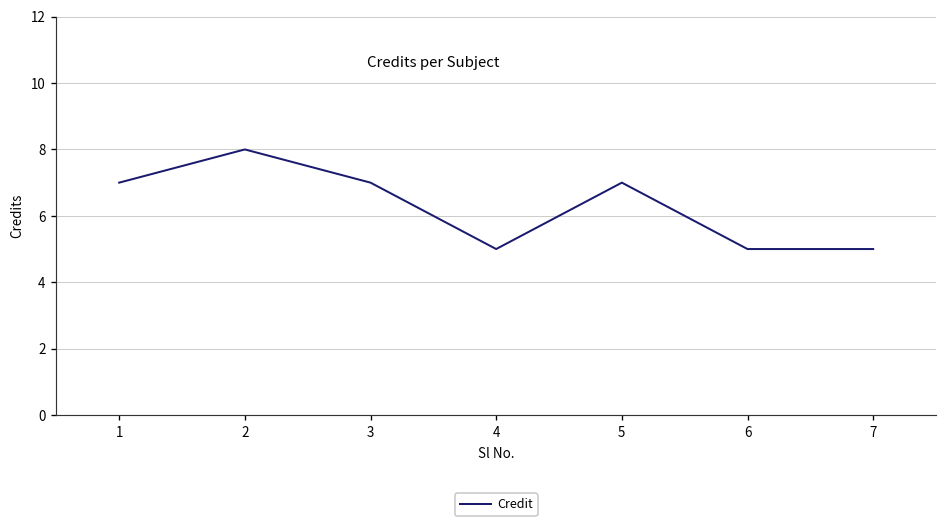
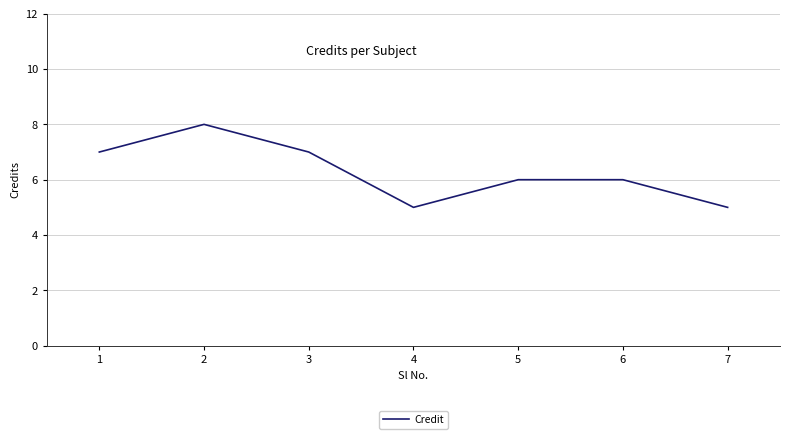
  {
    "1": 7,
    "2": 8,
    "3": 7,
    "4": 5,
-   "5": 7,
-   "6": 5,
+   "5": 6,
+   "6": 6,
    "7": 5
  }
